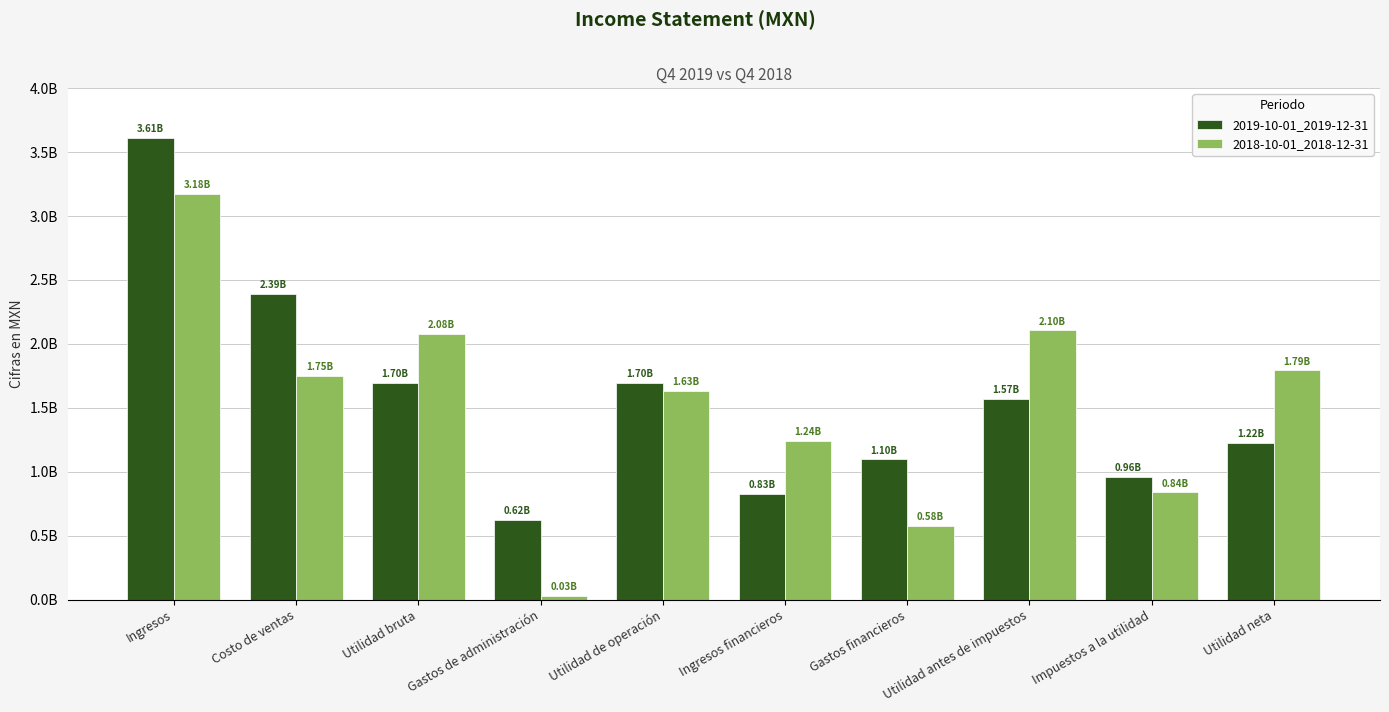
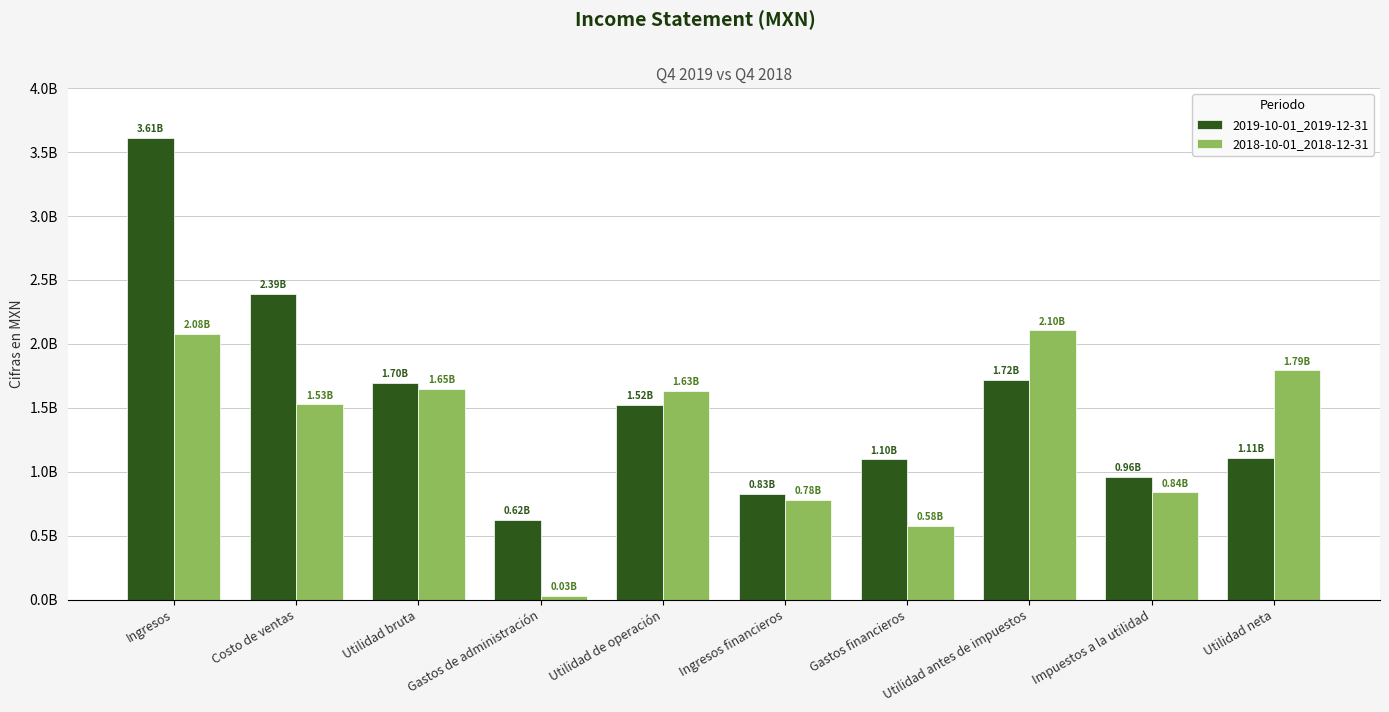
  {
    "2019-10-01_2019-12-31": {
      "Ingresos": "3.61B",
      "Costo de ventas": "2.39B",
      "Utilidad bruta": "1.70B",
      "Gastos de administración": "0.62B",
-     "Utilidad de operación": "1.70B",
+     "Utilidad de operación": "1.52B",
      "Ingresos financieros": "0.83B",
      "Gastos financieros": "1.10B",
-     "Utilidad antes de impuestos": "1.57B",
+     "Utilidad antes de impuestos": "1.72B",
      "Impuestos a la utilidad": "0.96B",
-     "Utilidad neta": "1.22B"
+     "Utilidad neta": "1.11B"
    },
    "2018-10-01_2018-12-31": {
-     "Ingresos": "3.18B",
-     "Costo de ventas": "1.75B",
-     "Utilidad bruta": "2.08B",
+     "Ingresos": "2.08B",
+     "Costo de ventas": "1.53B",
+     "Utilidad bruta": "1.65B",
      "Gastos de administración": "0.03B",
      "Utilidad de operación": "1.63B",
-     "Ingresos financieros": "1.24B",
+     "Ingresos financieros": "0.78B",
      "Gastos financieros": "0.58B",
      "Utilidad antes de impuestos": "2.10B",
      "Impuestos a la utilidad": "0.84B",
      "Utilidad neta": "1.79B"
    }
  }
